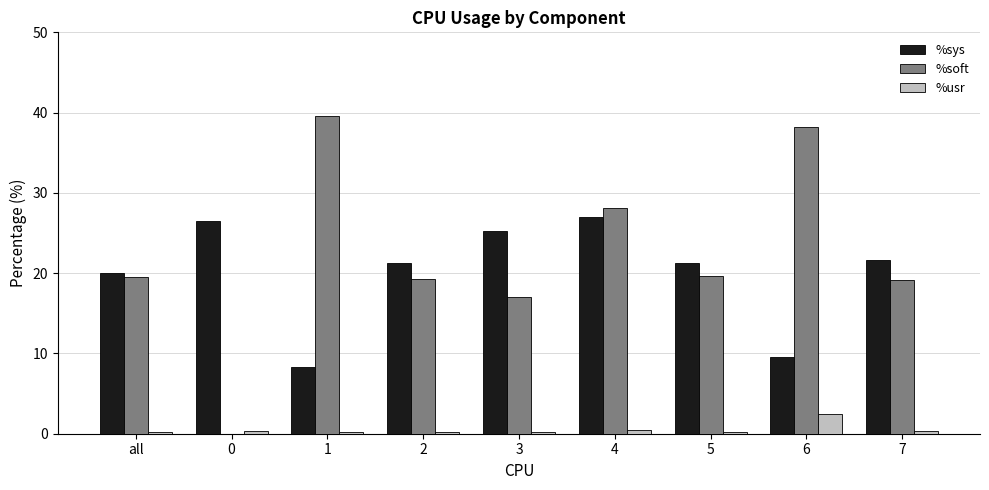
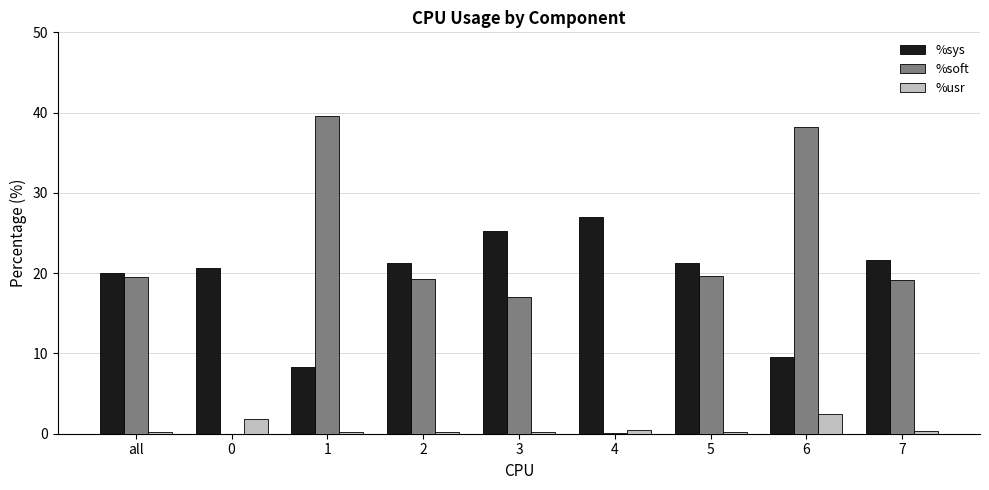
  {
    "%sys": {
      "all": 20,
-     "0": 26,
+     "0": 21,
      "1": 8,
      "2": 21,
      "3": 25,
      "4": 27,
      "5": 21,
      "6": 10,
      "7": 22
    },
    "%soft": {
      "all": 19,
      "1": 40,
      "2": 19,
      "3": 17,
-     "4": 28,
+     "4": 0,
      "5": 20,
      "6": 38,
      "7": 19
    },
    "%usr": {
-     "0": 0,
+     "0": 2,
      "4": 0,
      "6": 3
    }
  }
